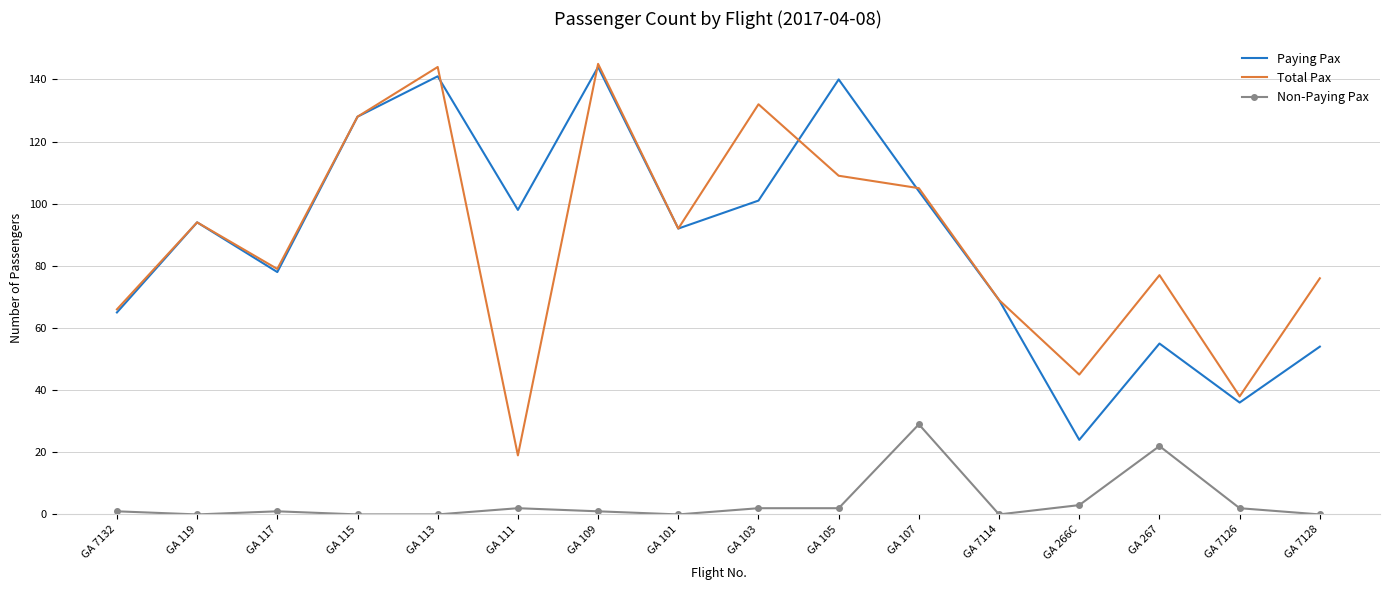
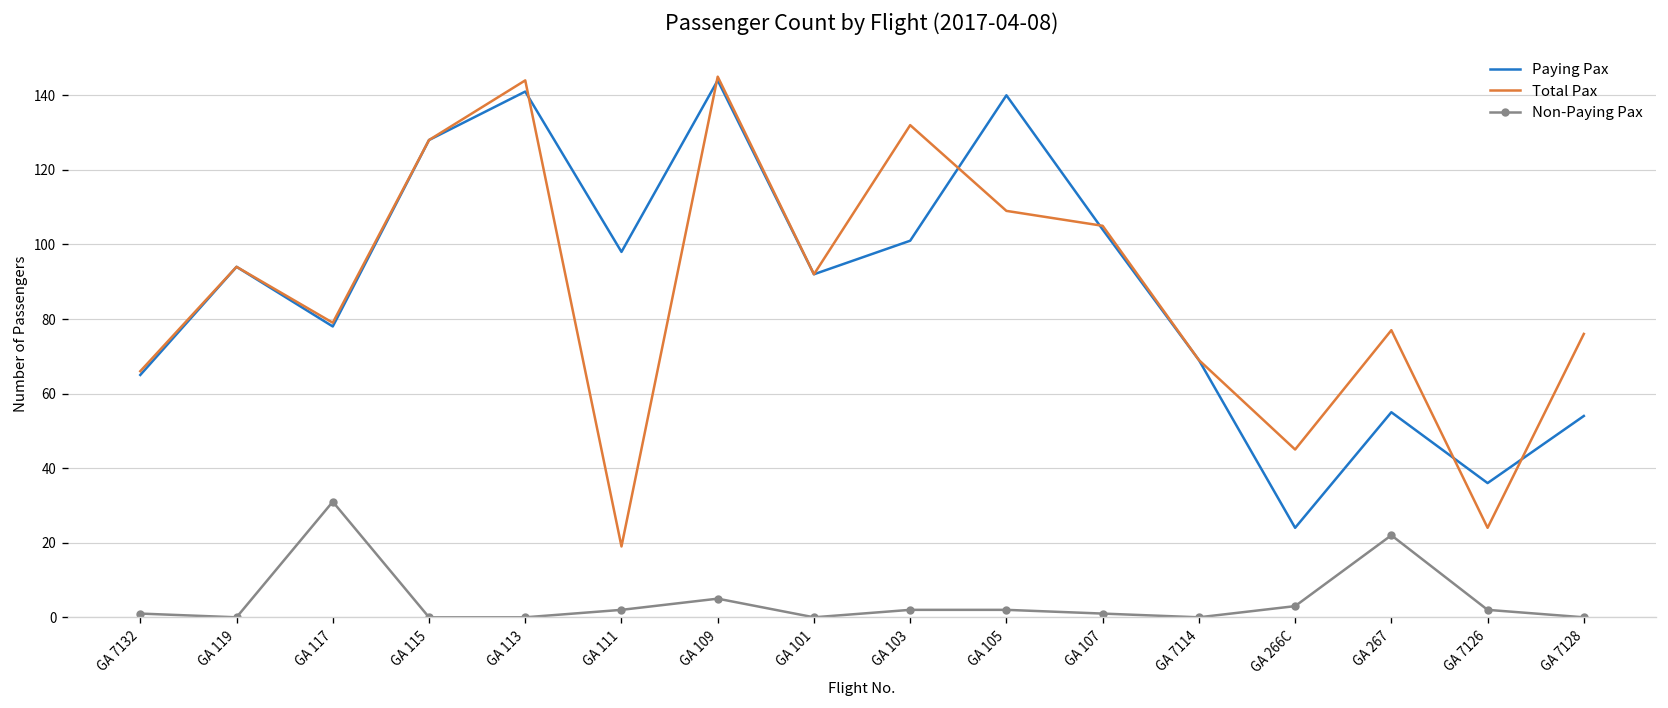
  {
    "Paying Pax": {
      "GA 7132": 65,
      "GA 117": 78,
      "GA 113": 141,
      "GA 111": 98,
      "GA 109": 144,
      "GA 103": 101,
      "GA 105": 140,
      "GA 107": 104,
      "GA 266C": 24,
      "GA 267": 55,
      "GA 7126": 36,
      "GA 7128": 54
    },
    "Total Pax": {
      "GA 7132": 66,
      "GA 117": 79,
      "GA 113": 144,
      "GA 111": 19,
      "GA 109": 145,
      "GA 103": 132,
      "GA 105": 109,
      "GA 107": 105,
      "GA 266C": 45,
      "GA 267": 77,
-     "GA 7126": 38,
+     "GA 7126": 24,
      "GA 7128": 76
    },
    "Non-Paying Pax": {
      "GA 7132": 1,
      "GA 119": 0,
-     "GA 117": 1,
+     "GA 117": 31,
      "GA 115": 0,
      "GA 113": 0,
      "GA 111": 2,
-     "GA 109": 1,
+     "GA 109": 5,
      "GA 101": 0,
      "GA 103": 2,
      "GA 105": 2,
-     "GA 107": 29,
+     "GA 107": 1,
      "GA 7114": 0,
      "GA 266C": 3,
      "GA 267": 22,
      "GA 7126": 2,
      "GA 7128": 0
    }
  }
